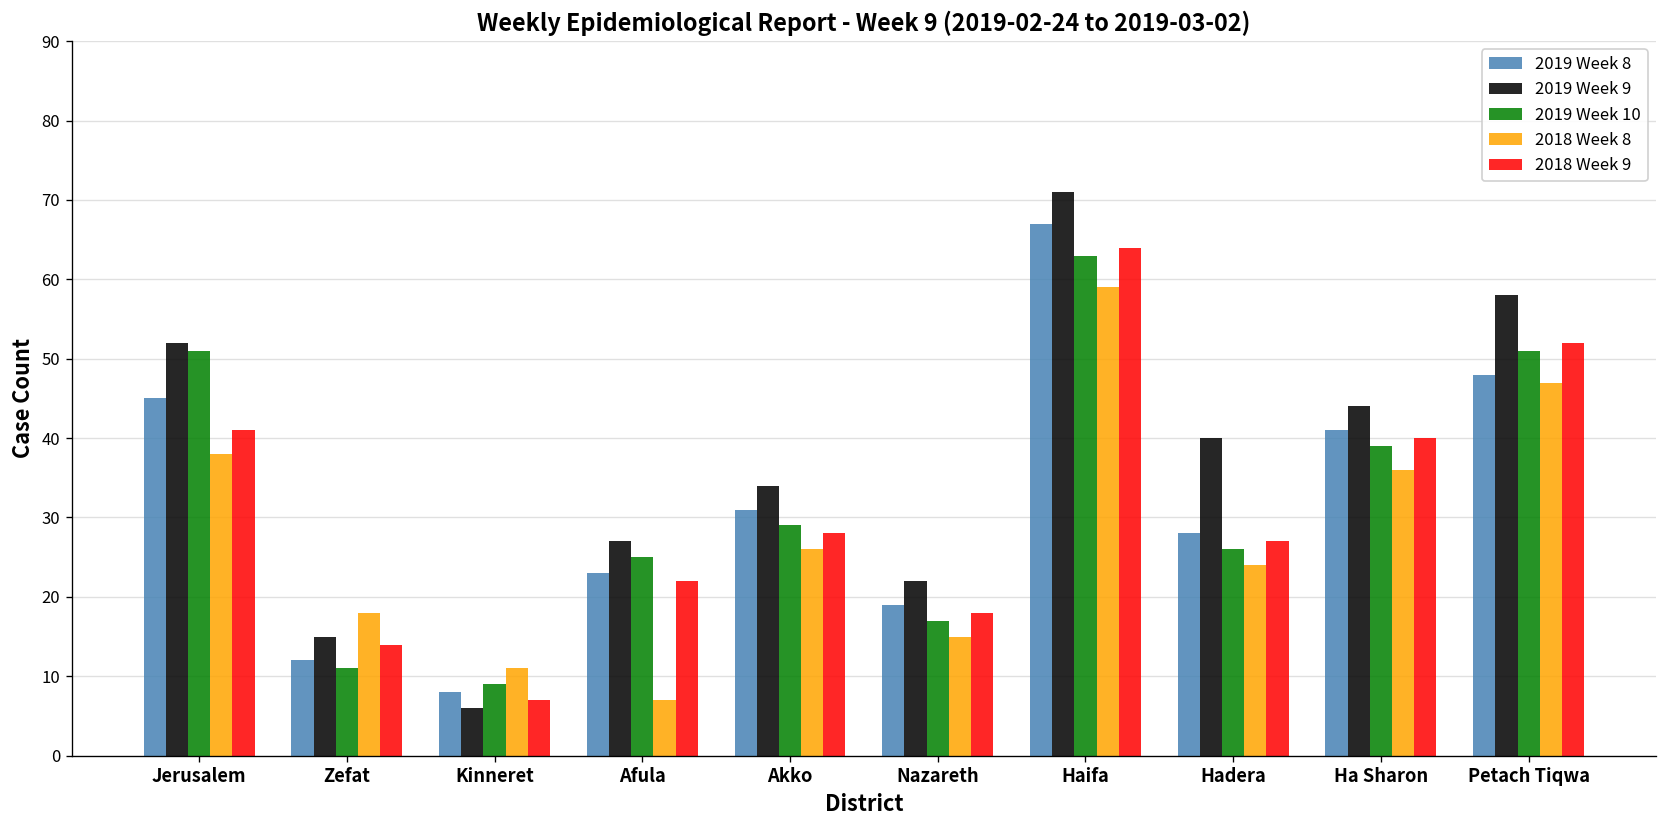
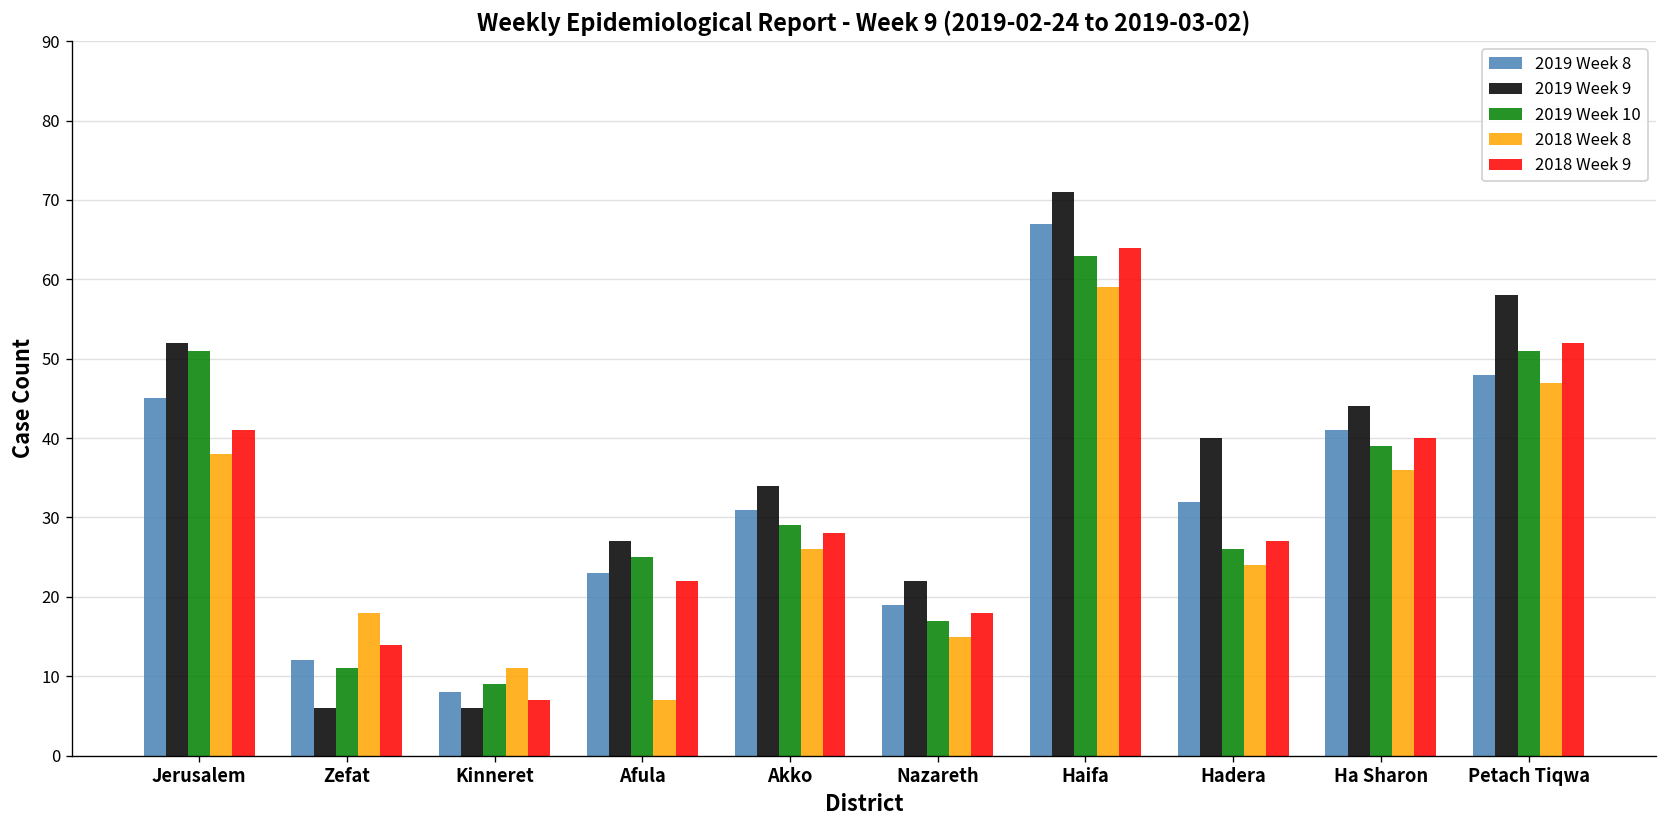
  {
    "2019 Week 8": {
      "Jerusalem": 45,
      "Zefat": 12,
      "Kinneret": 8,
      "Afula": 23,
      "Akko": 31,
      "Nazareth": 19,
      "Haifa": 67,
-     "Hadera": 28,
+     "Hadera": 32,
      "Ha Sharon": 41,
      "Petach Tiqwa": 48
    },
    "2019 Week 9": {
      "Jerusalem": 52,
-     "Zefat": 15,
+     "Zefat": 6,
      "Kinneret": 6,
      "Afula": 27,
      "Akko": 34,
      "Nazareth": 22,
      "Haifa": 71,
      "Hadera": 40,
      "Ha Sharon": 44,
      "Petach Tiqwa": 58
    },
    "2019 Week 10": {
      "Jerusalem": 51,
      "Zefat": 11,
      "Kinneret": 9,
      "Afula": 25,
      "Akko": 29,
      "Nazareth": 17,
      "Haifa": 63,
      "Hadera": 26,
      "Ha Sharon": 39,
      "Petach Tiqwa": 51
    },
    "2018 Week 8": {
      "Jerusalem": 38,
      "Zefat": 18,
      "Kinneret": 11,
      "Afula": 7,
      "Akko": 26,
      "Nazareth": 15,
      "Haifa": 59,
      "Hadera": 24,
      "Ha Sharon": 36,
      "Petach Tiqwa": 47
    },
    "2018 Week 9": {
      "Jerusalem": 41,
      "Zefat": 14,
      "Kinneret": 7,
      "Afula": 22,
      "Akko": 28,
      "Nazareth": 18,
      "Haifa": 64,
      "Hadera": 27,
      "Ha Sharon": 40,
      "Petach Tiqwa": 52
    }
  }
